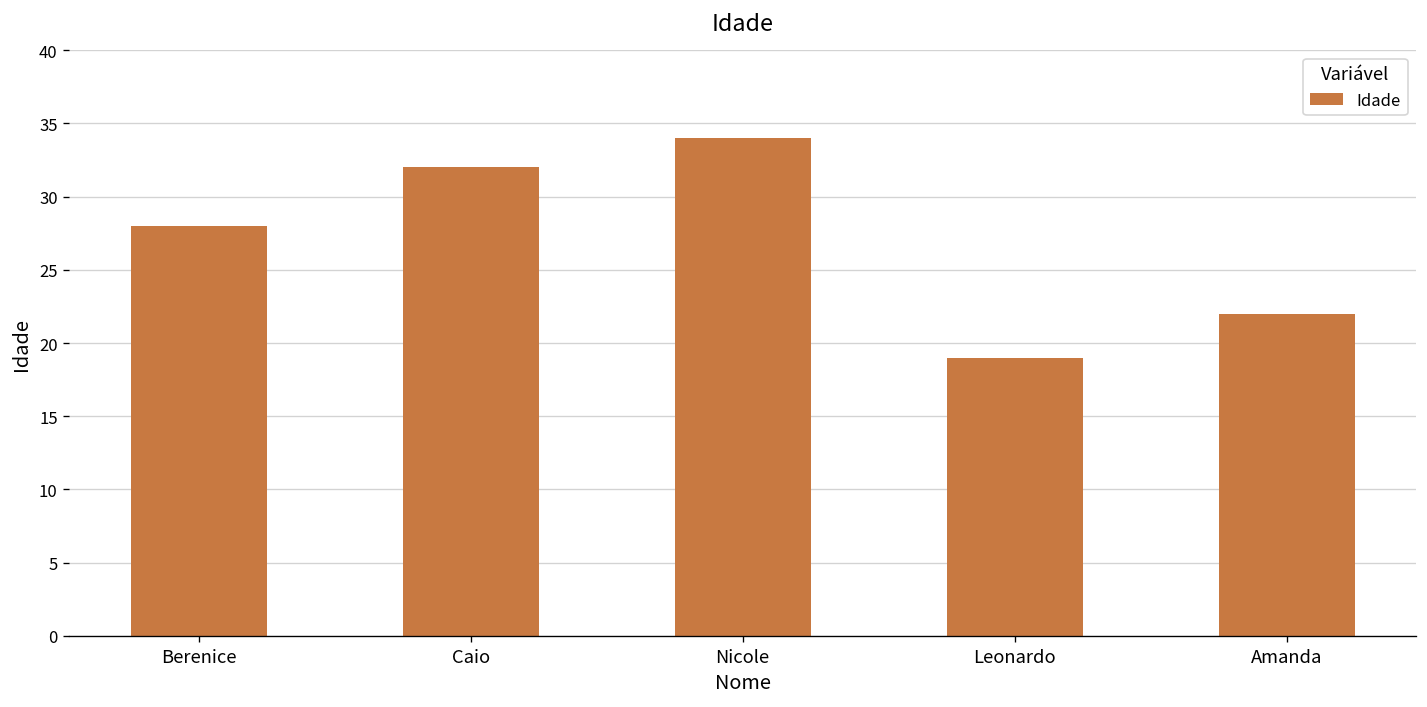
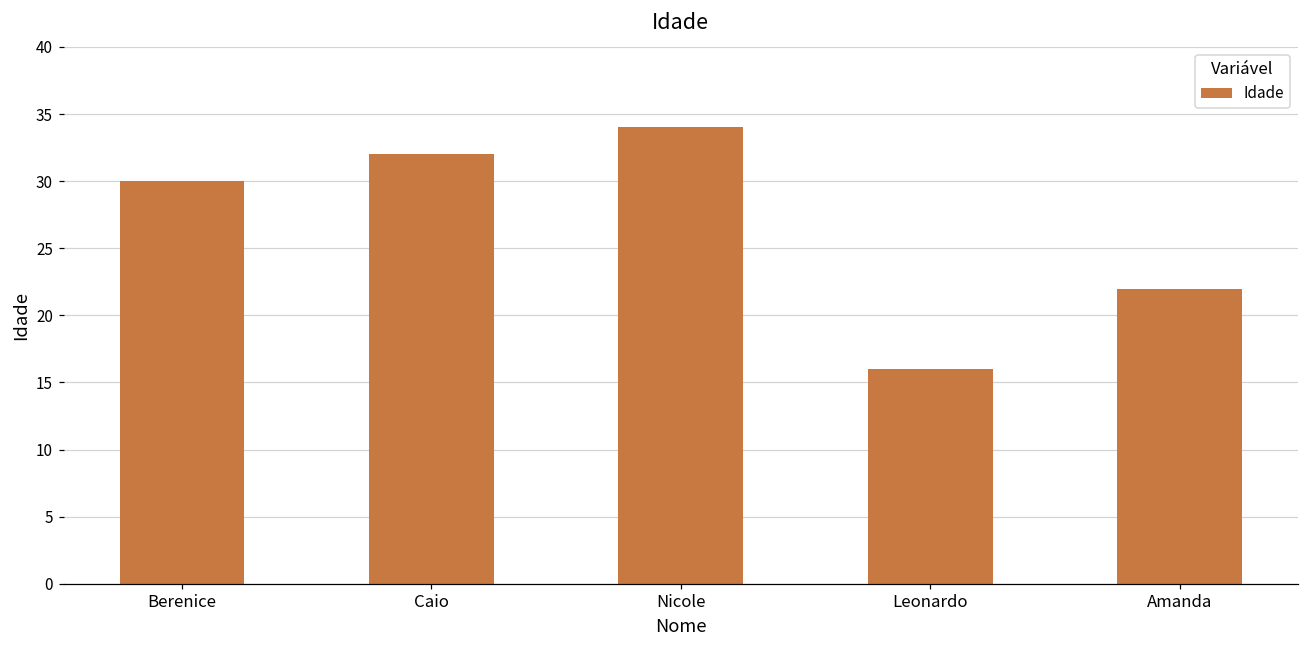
  {
-   "Berenice": 28,
+   "Berenice": 30,
    "Caio": 32,
    "Nicole": 34,
-   "Leonardo": 19,
+   "Leonardo": 16,
    "Amanda": 22
  }
